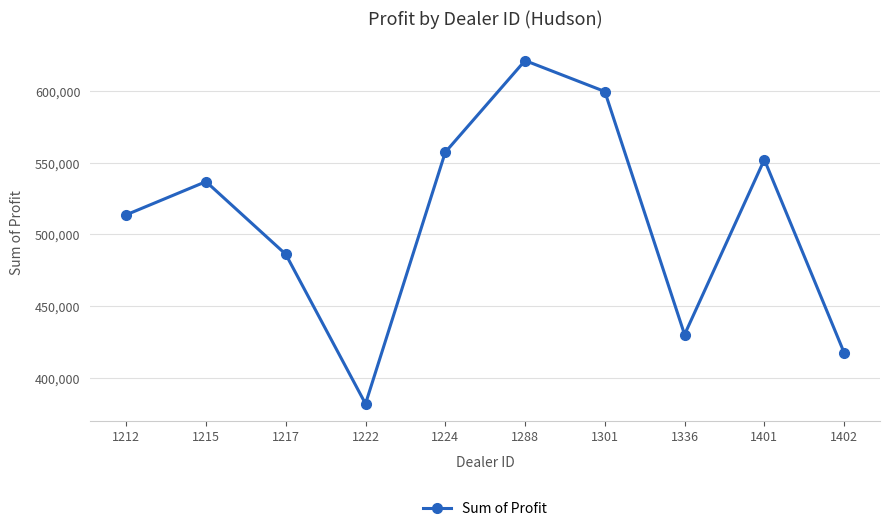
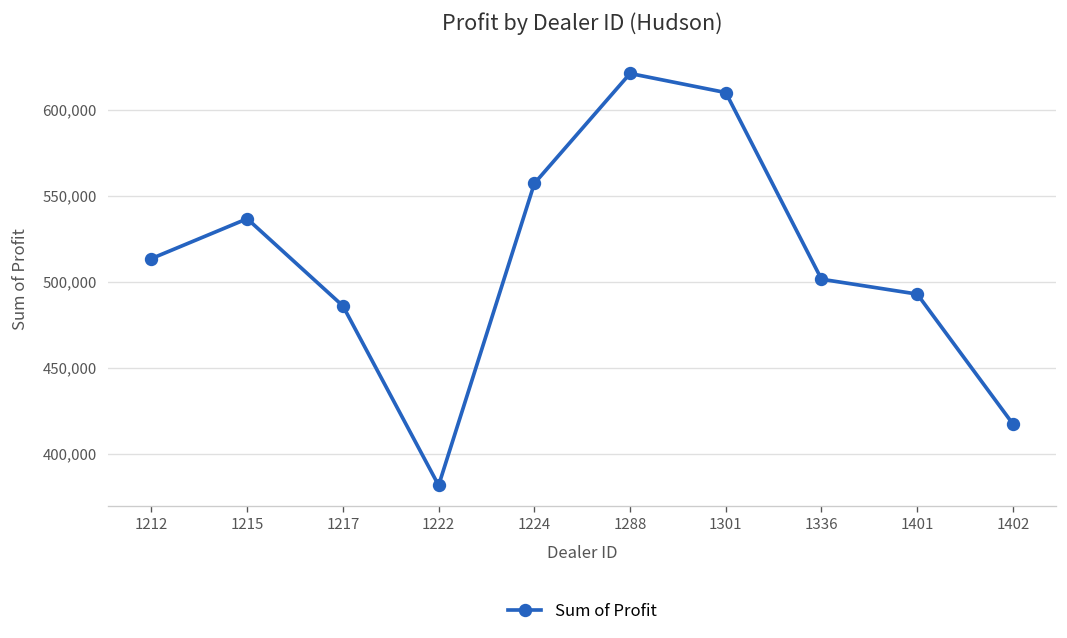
  {
    "1212": "514,000",
    "1215": "537,000",
    "1217": "486,000",
    "1222": "382,000",
    "1224": "557,000",
    "1288": "621,000",
-   "1301": "600,000",
-   "1336": "430,000",
-   "1401": "552,000",
+   "1301": "610,000",
+   "1336": "502,000",
+   "1401": "493,000",
    "1402": "417,000"
  }
